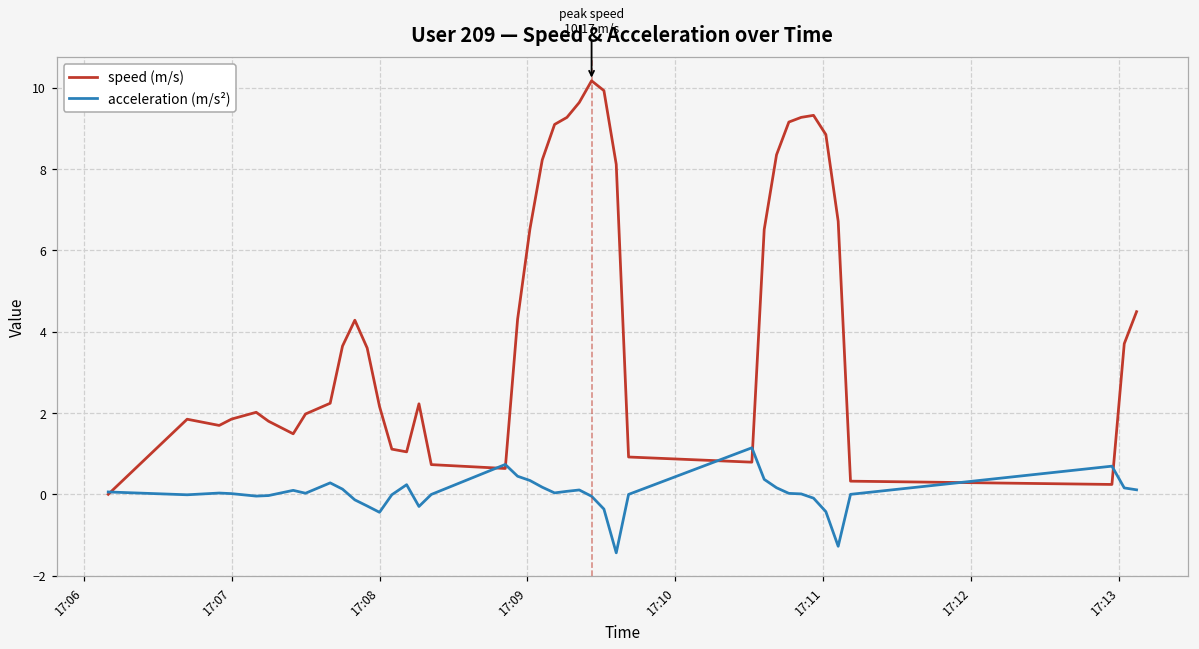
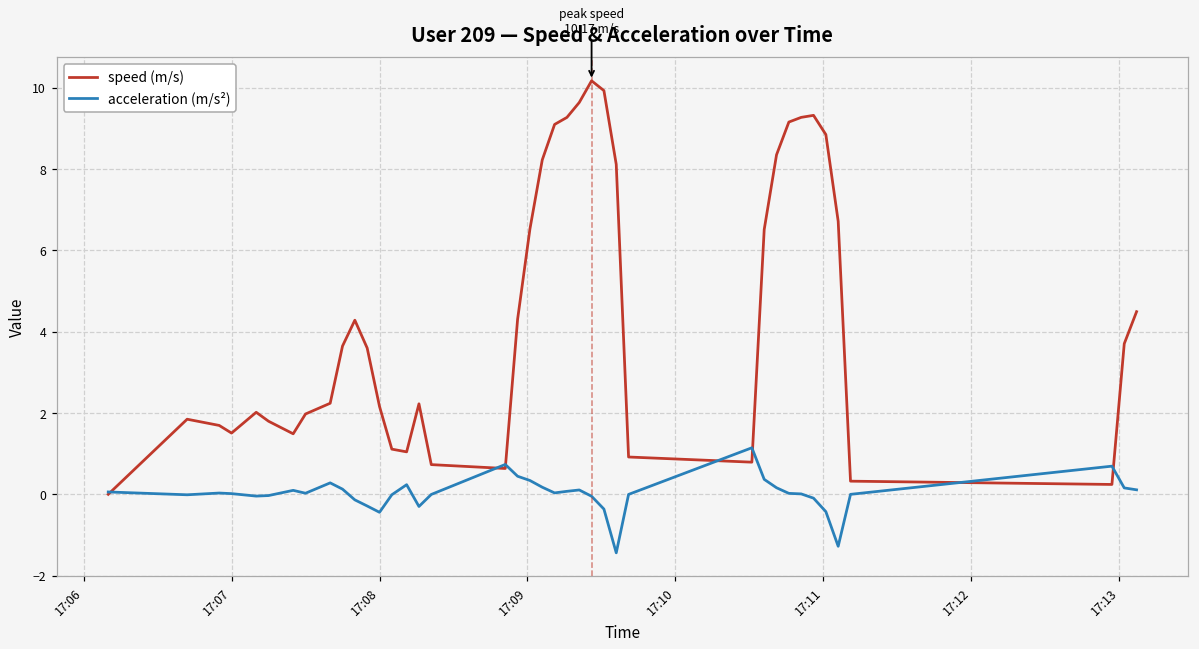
  {
    "speed (m/s)": {
-     "17:07": 1.9,
+     "17:07": 1.5,
      "17:08": 2.2
    },
    "acceleration (m/s²)": {
      "17:07": 0.0,
      "17:08": -0.4
    }
  }
